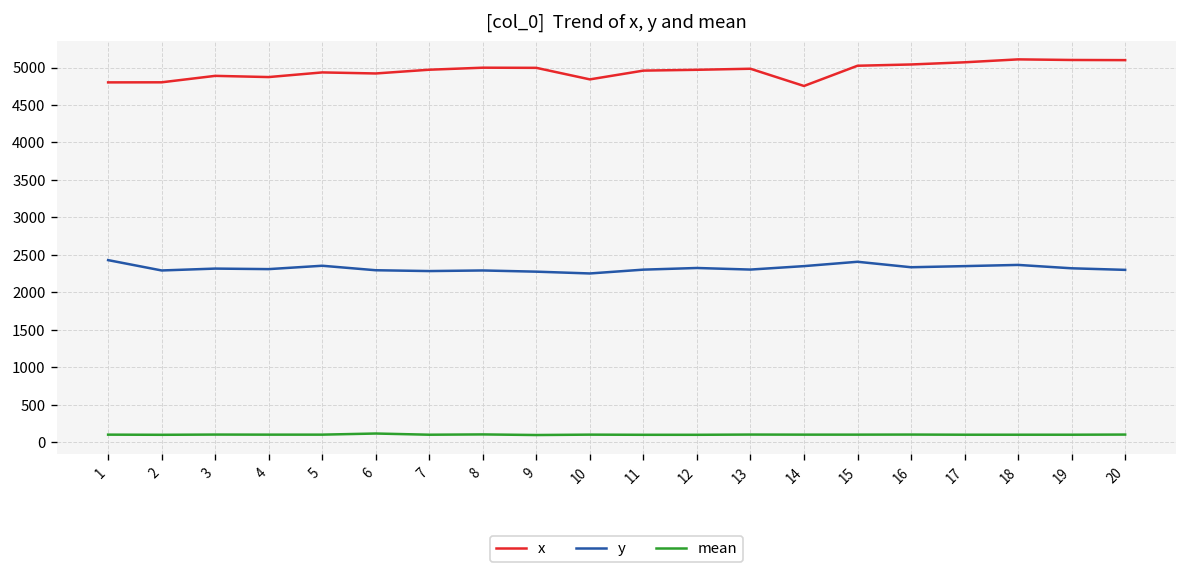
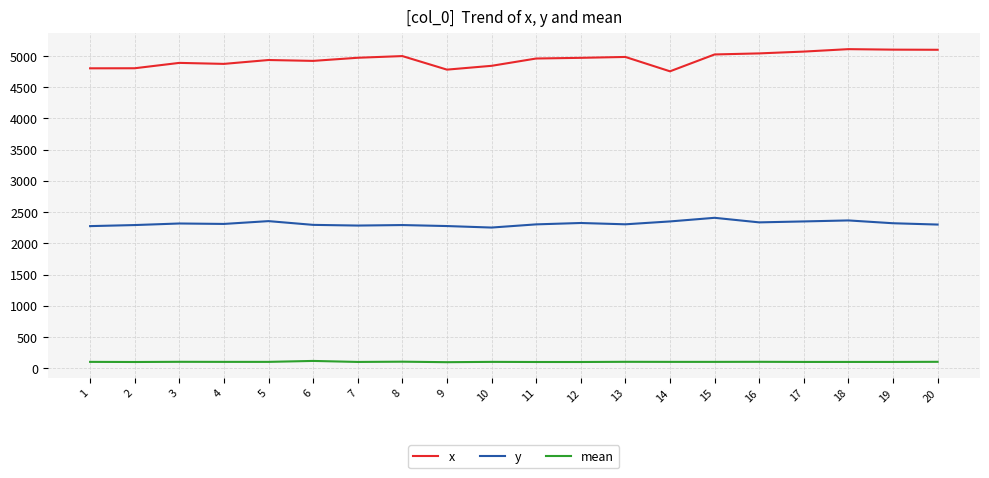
  {
    "x": {
      "1": 4800,
      "2": 4800,
      "3": 4900,
      "4": 4900,
      "5": 4900,
      "6": 4900,
      "7": 5000,
      "8": 5000,
-     "9": 5000,
+     "9": 4800,
      "10": 4800,
      "11": 5000,
      "12": 5000,
      "13": 5000,
      "14": 4800,
      "15": 5000,
      "16": 5000,
      "17": 5100,
      "18": 5100,
      "19": 5100,
      "20": 5100
    },
    "y": {
-     "1": 2400,
+     "1": 2300,
      "2": 2300,
      "3": 2300,
      "4": 2300,
      "5": 2400,
      "6": 2300,
      "7": 2300,
      "8": 2300,
      "9": 2300,
      "10": 2300,
      "11": 2300,
      "12": 2300,
      "13": 2300,
      "14": 2400,
      "15": 2400,
      "16": 2300,
      "17": 2400,
      "18": 2400,
      "19": 2300,
      "20": 2300
    },
    "mean": {
      "1": 100,
      "2": 100,
      "3": 100,
      "4": 100,
      "5": 100,
      "6": 100,
      "7": 100,
      "8": 100,
      "9": 100,
      "10": 100,
      "11": 100,
      "12": 100,
      "13": 100,
      "14": 100,
      "15": 100,
      "16": 100,
      "17": 100,
      "18": 100,
      "19": 100,
      "20": 100
    }
  }
